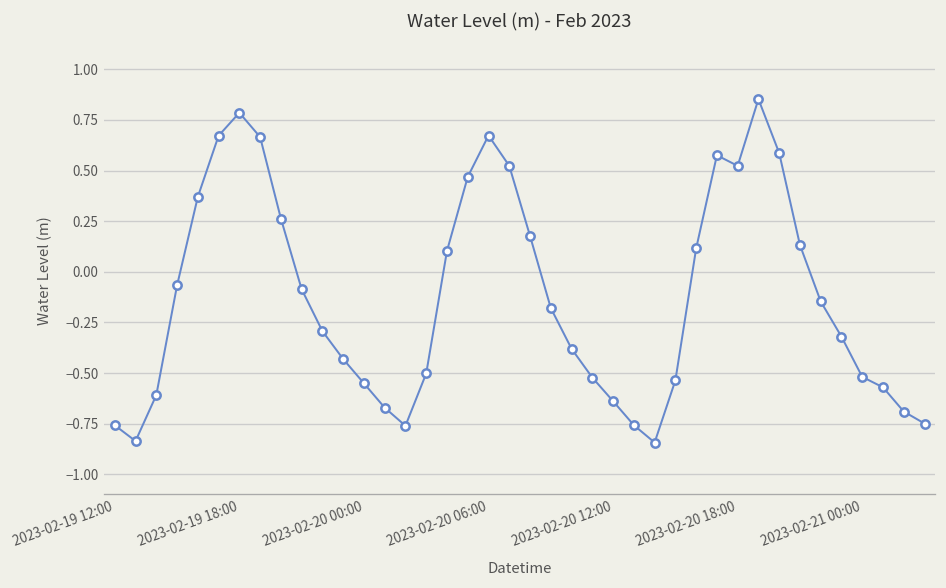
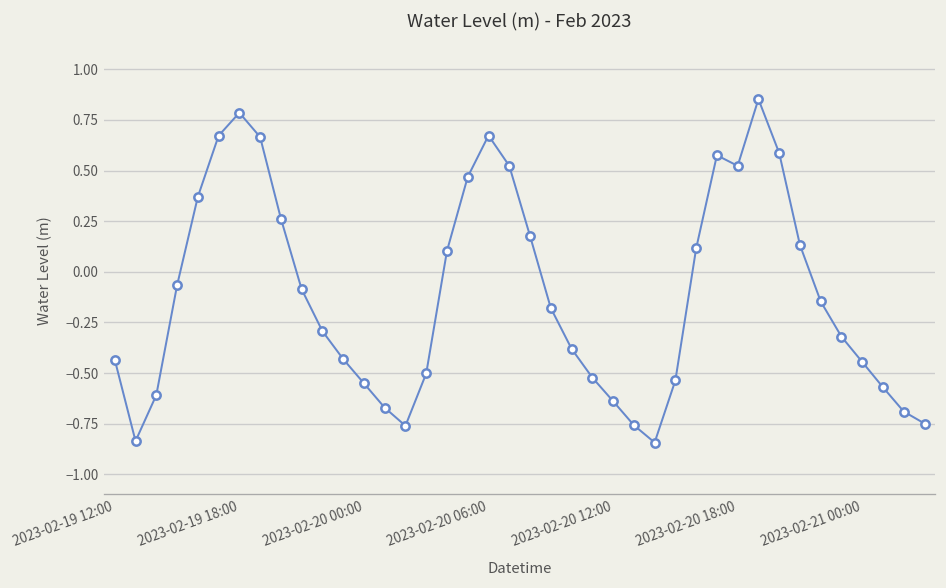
  {
-   "2023-02-19 12:00": -0.76,
+   "2023-02-19 12:00": -0.43,
    "2023-02-19 18:00": 0.79,
    "2023-02-20 00:00": -0.55,
    "2023-02-20 06:00": 0.67,
    "2023-02-20 12:00": -0.64,
    "2023-02-20 18:00": 0.52,
-   "2023-02-21 00:00": -0.52
+   "2023-02-21 00:00": -0.44
  }
